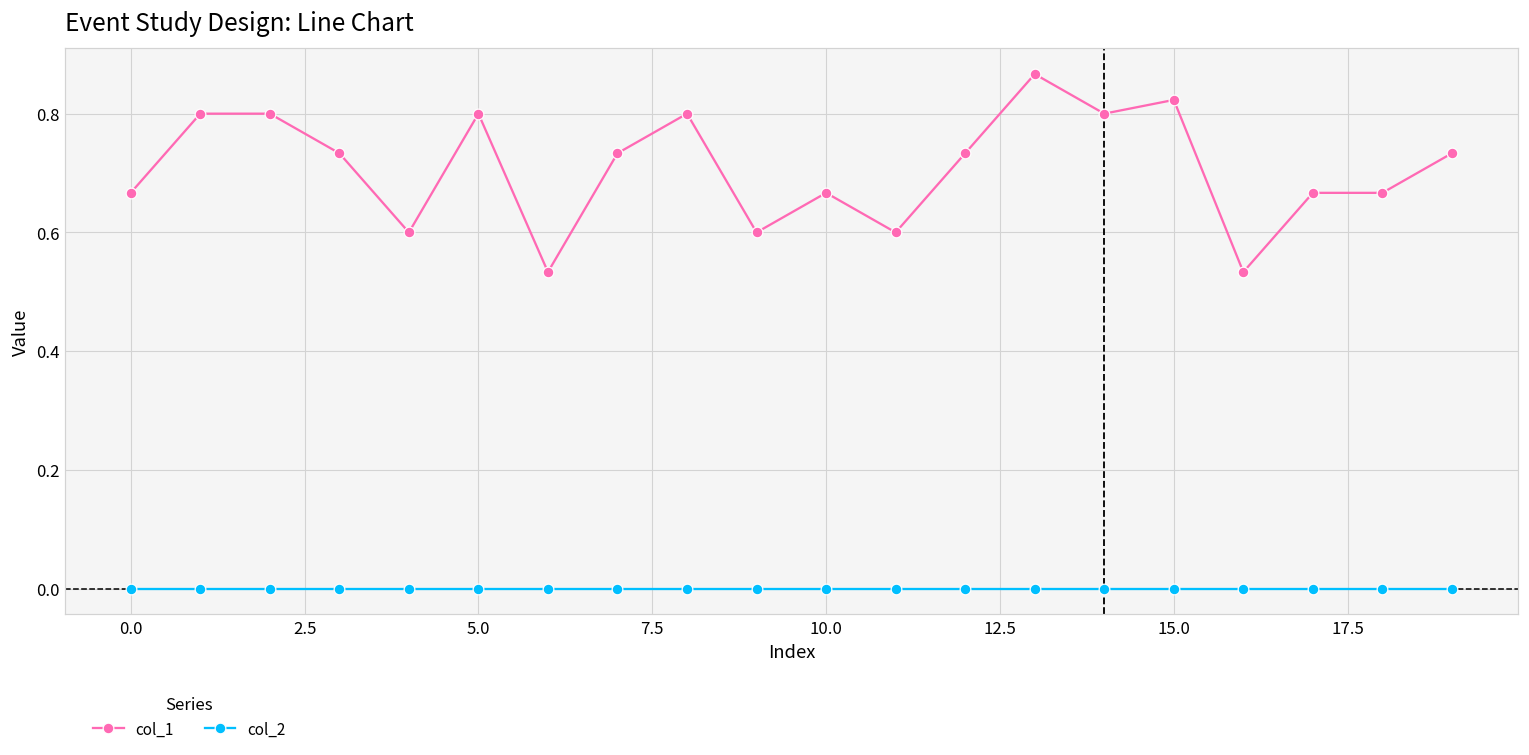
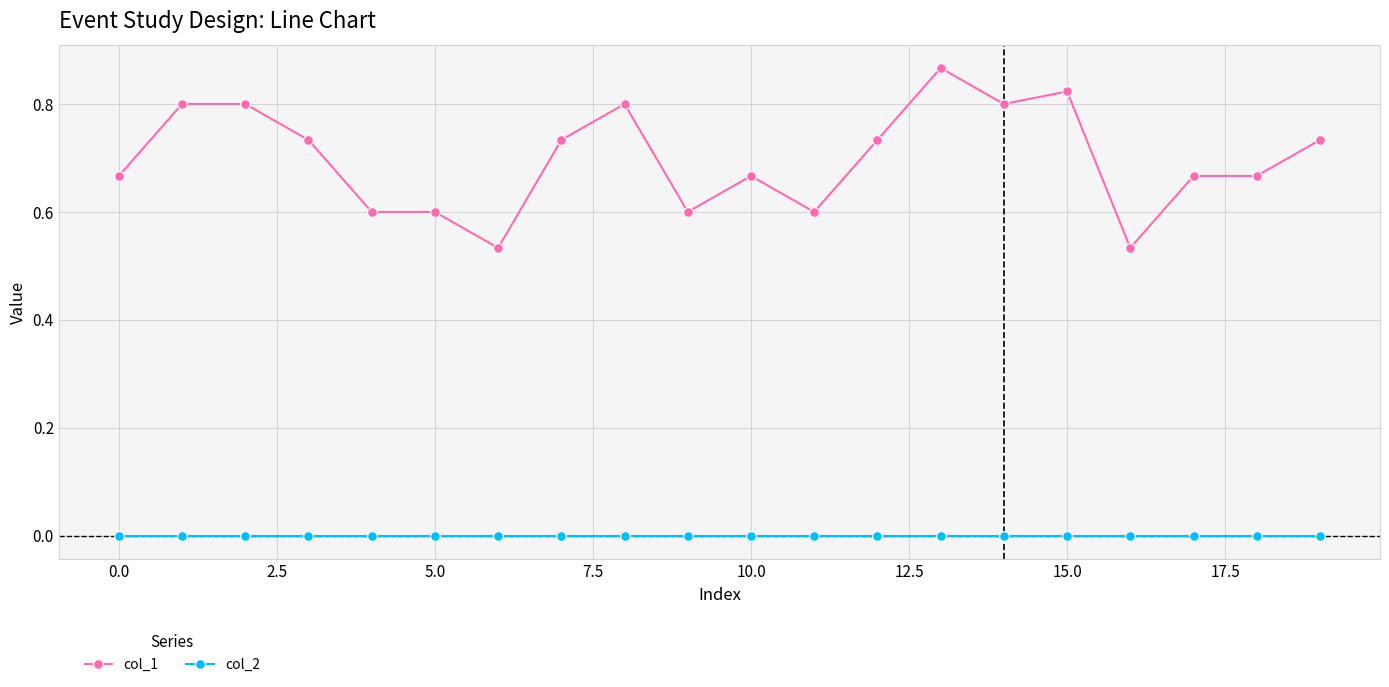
  {
    "col_1": {
      "0.0": 0.67,
-     "5.0": 0.8,
+     "5.0": 0.6,
      "10.0": 0.67,
      "15.0": 0.82
    },
    "col_2": {
      "0.0": 0.0,
      "5.0": 0.0,
      "10.0": 0.0,
      "15.0": 0.0
    }
  }
